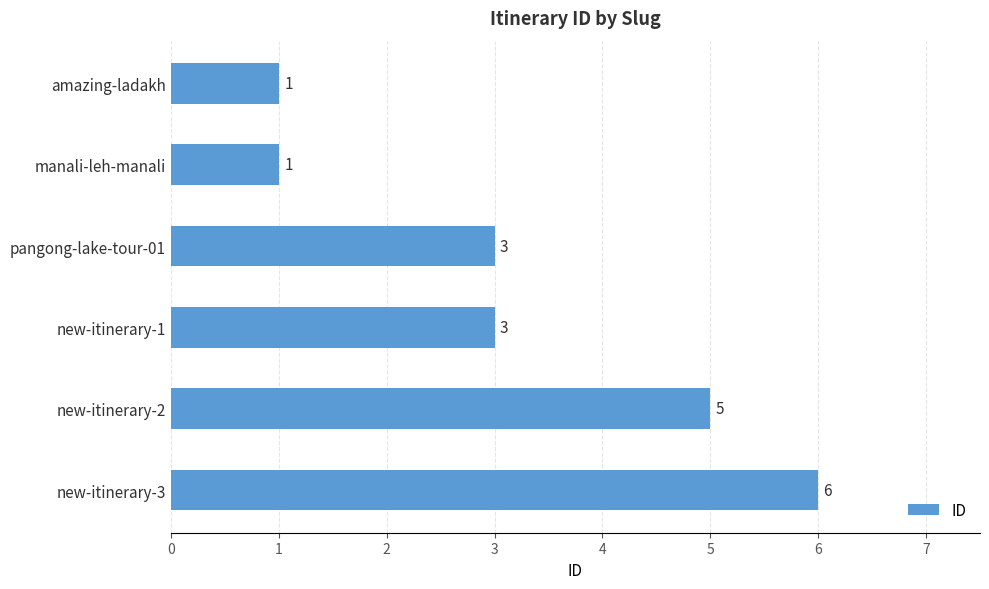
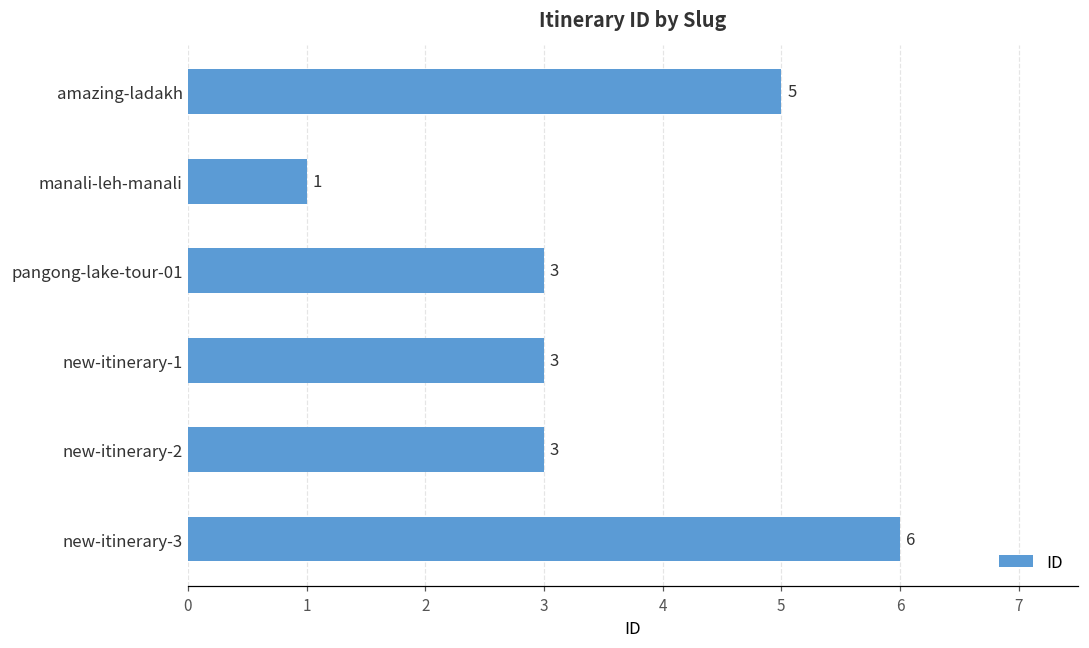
  {
-   "amazing-ladakh": 1,
+   "amazing-ladakh": 5,
    "manali-leh-manali": 1,
    "pangong-lake-tour-01": 3,
    "new-itinerary-1": 3,
-   "new-itinerary-2": 5,
+   "new-itinerary-2": 3,
    "new-itinerary-3": 6
  }
